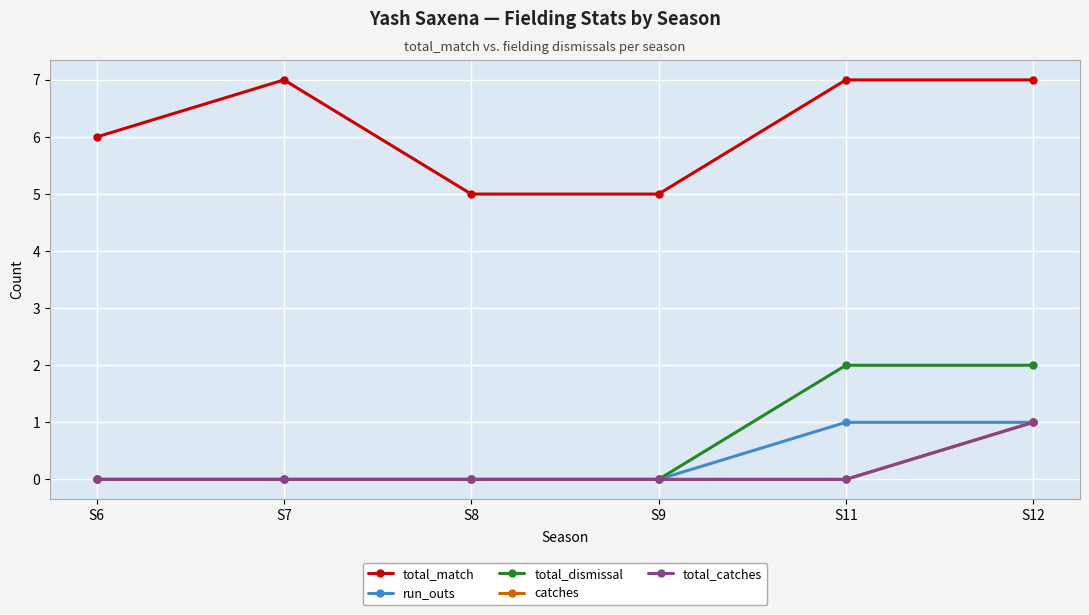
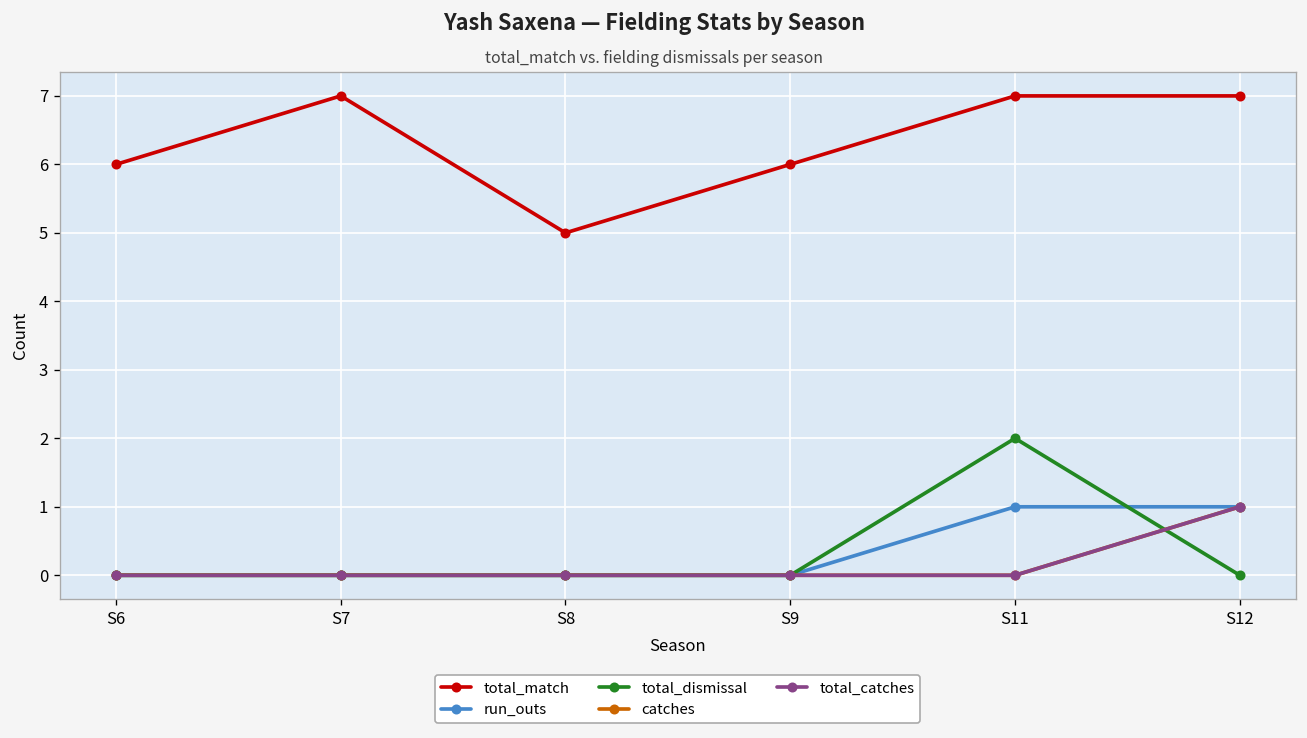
  {
    "total_match": {
      "S6": 6,
      "S7": 7,
      "S8": 5,
-     "S9": 5,
+     "S9": 6,
      "S11": 7,
      "S12": 7
    },
    "run_outs": {
      "S11": 1
    },
    "total_dismissal": {
      "S11": 2,
-     "S12": 2
+     "S12": 0
    },
    "total_catches": {
      "S11": 0
    }
  }
